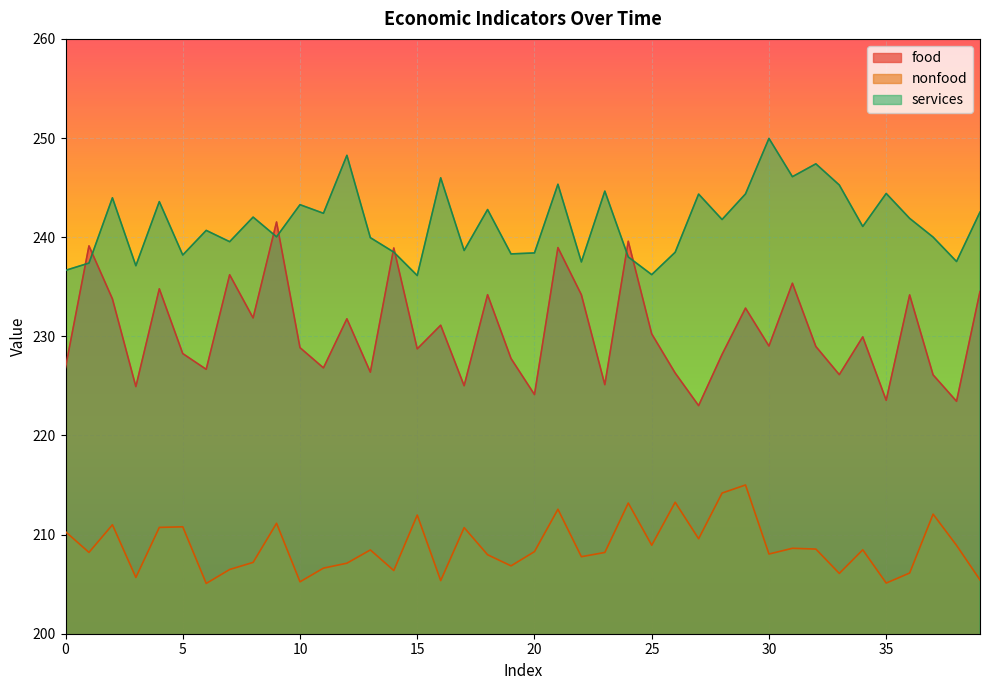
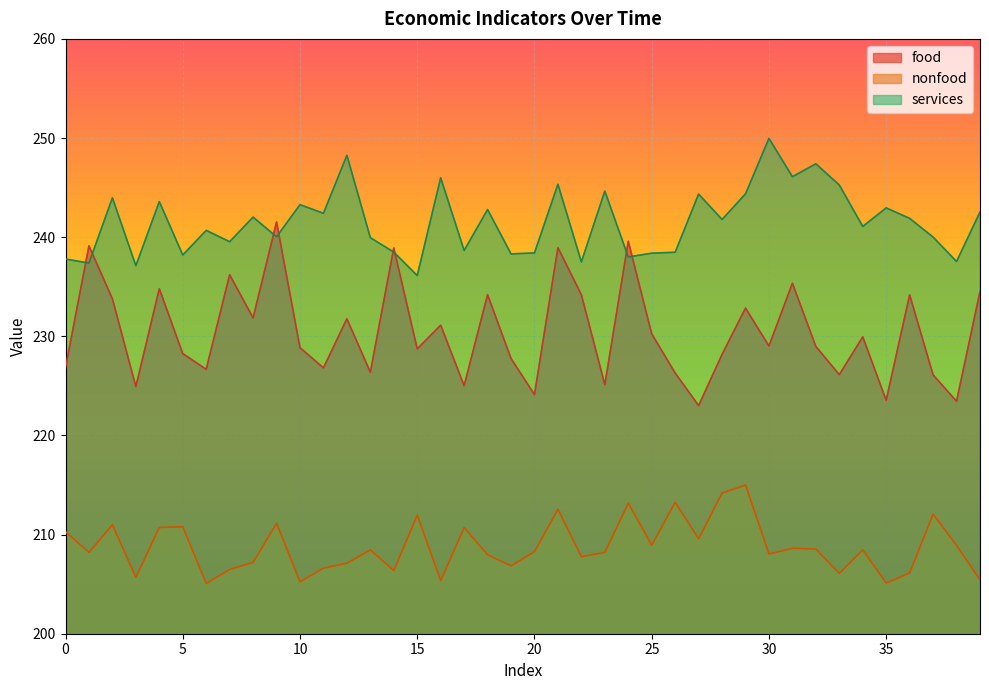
  {
    "services": {
-     "0": 237,
+     "0": 238,
      "5": 238,
      "10": 243,
      "15": 236,
      "20": 238,
-     "25": 236,
+     "25": 238,
      "30": 250,
-     "35": 244
+     "35": 243
    }
  }
